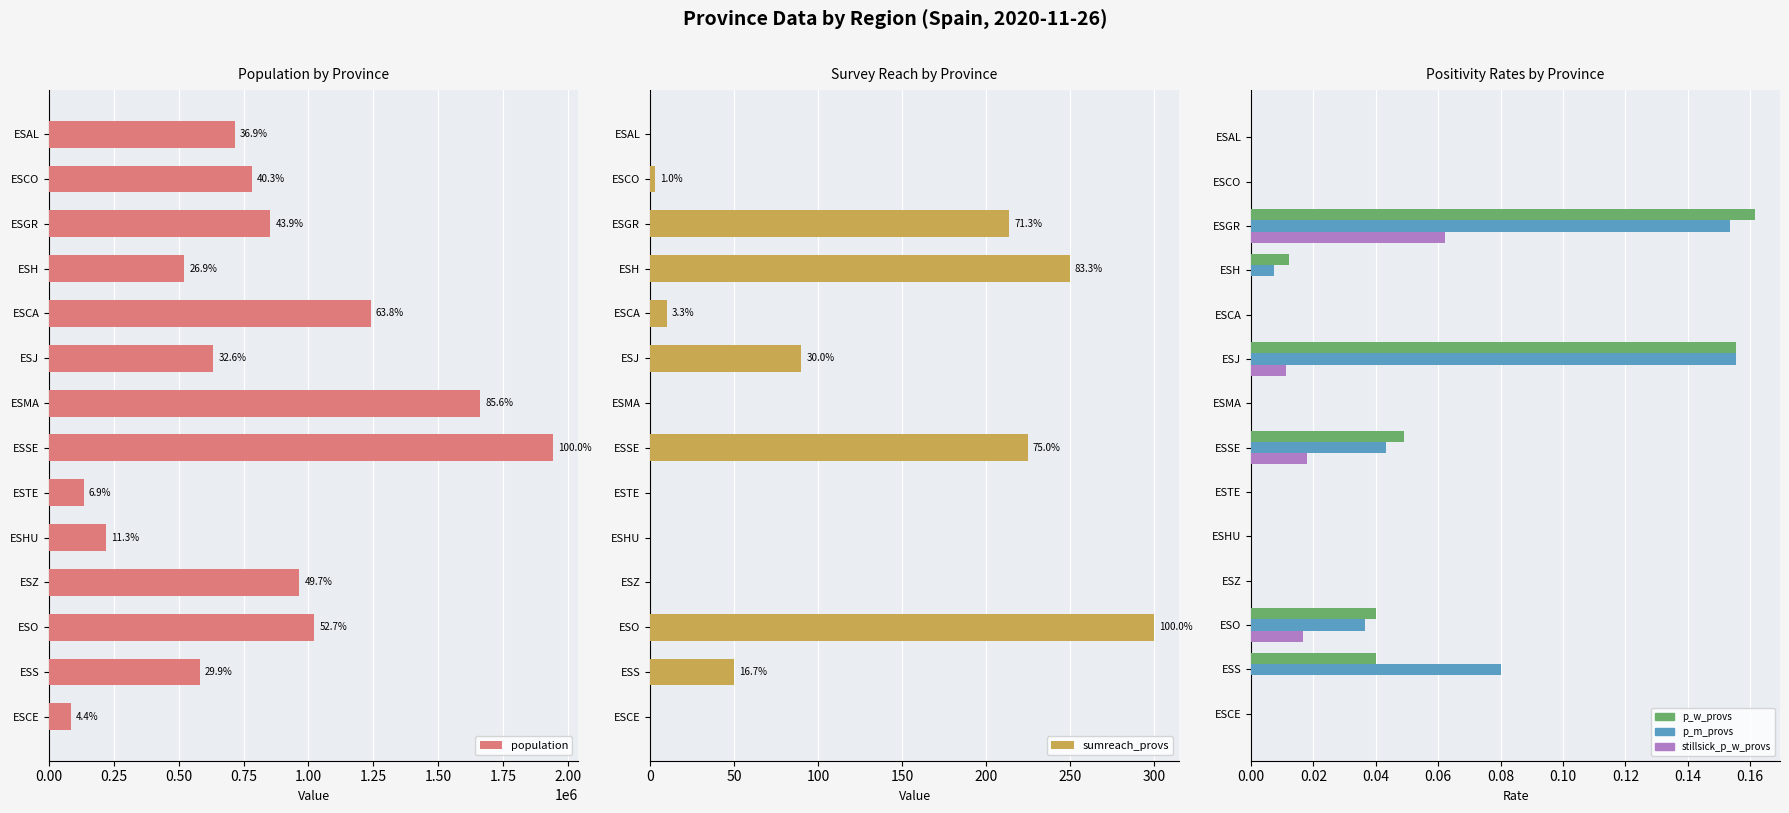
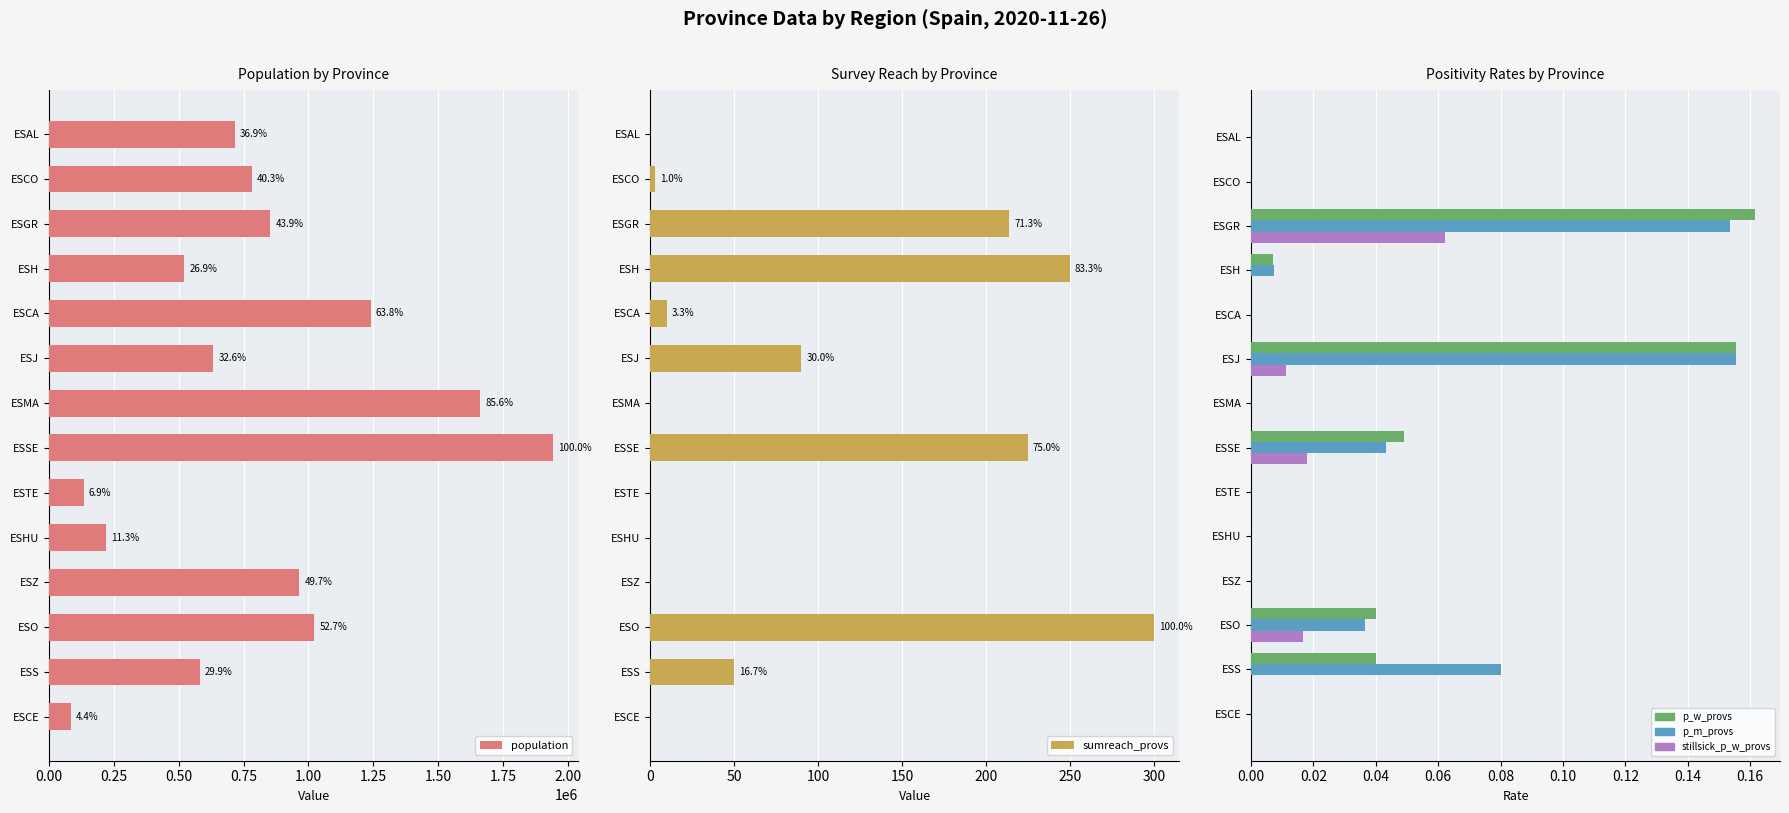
  {
    "Survey Reach by Province": {
      "ESAL": 0,
      "ESMA": 0,
      "ESTE": 0,
      "ESHU": 0,
      "ESZ": 0,
      "ESCE": 0
    },
    "Positivity Rates by Province": {
      "p_w_provs": {
        "ESAL": 0.000,
        "ESCO": 0.000,
        "ESGR": 0.161,
-       "ESH": 0.012,
+       "ESH": 0.007,
        "ESCA": 0.000,
        "ESJ": 0.156,
        "ESMA": 0.000,
        "ESSE": 0.049,
        "ESTE": 0.000,
        "ESHU": 0.000,
        "ESZ": 0.000,
        "ESO": 0.040,
        "ESS": 0.040,
        "ESCE": 0.000
      },
      "p_m_provs": {
        "ESAL": 0.000,
        "ESCO": 0.000,
        "ESGR": 0.154,
        "ESH": 0.008,
        "ESCA": 0.000,
        "ESJ": 0.156,
        "ESMA": 0.000,
        "ESSE": 0.043,
        "ESTE": 0.000,
        "ESHU": 0.000,
        "ESZ": 0.000,
        "ESO": 0.037,
        "ESS": 0.080,
        "ESCE": 0.000
      },
      "stillsick_p_w_provs": {
        "ESAL": 0.000,
        "ESCO": 0.000,
        "ESGR": 0.062,
        "ESH": 0.000,
        "ESCA": 0.000,
        "ESJ": 0.011,
        "ESMA": 0.000,
        "ESSE": 0.018,
        "ESTE": 0.000,
        "ESHU": 0.000,
        "ESZ": 0.000,
        "ESO": 0.017,
        "ESS": 0.000,
        "ESCE": 0.000
      }
    }
  }
